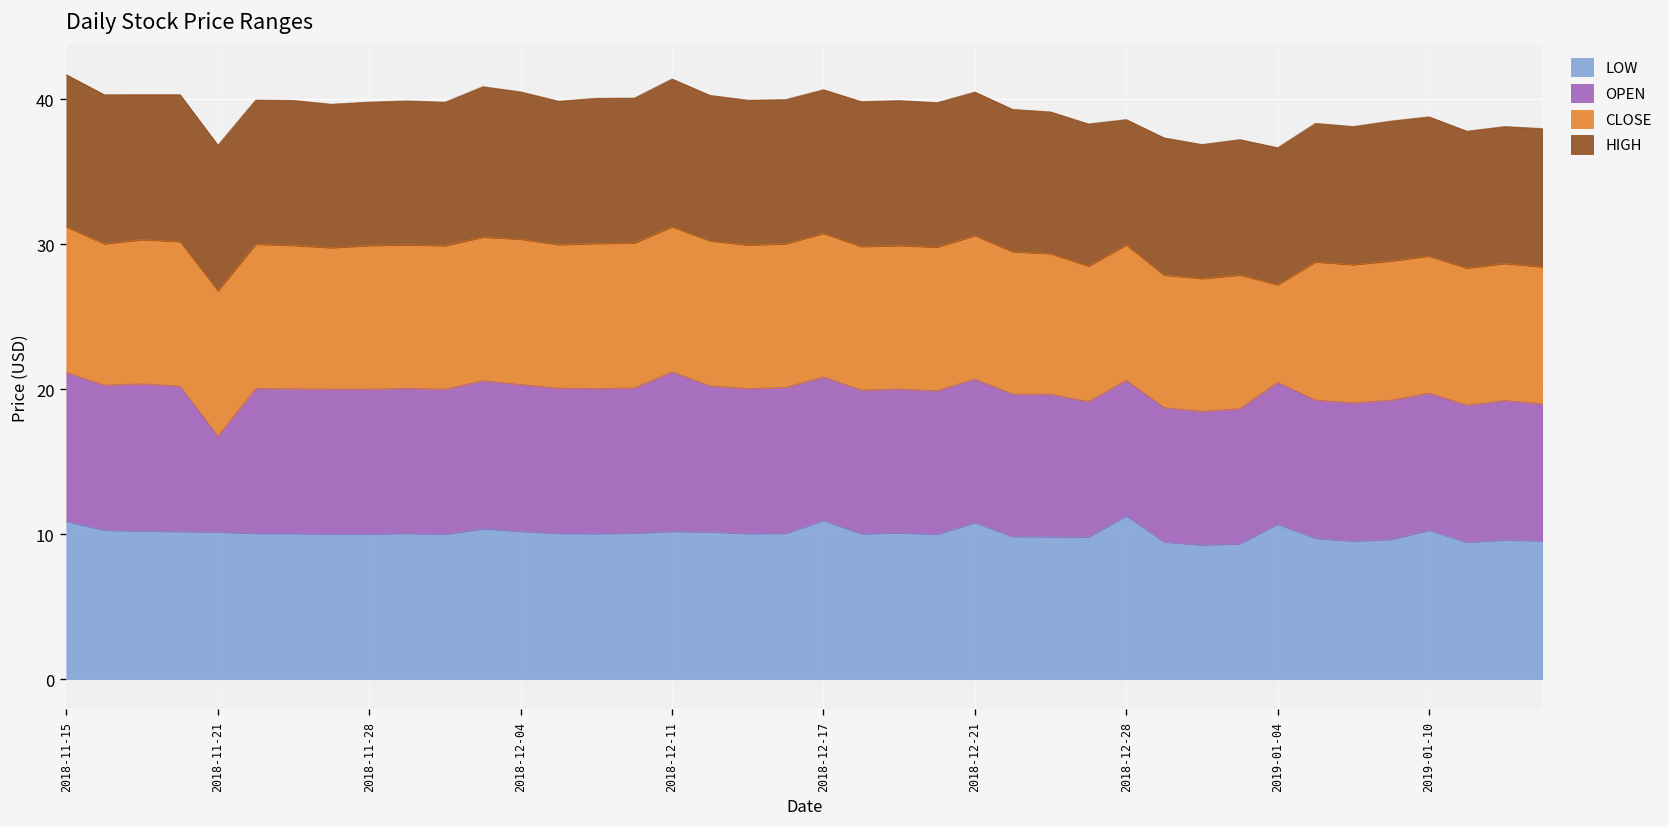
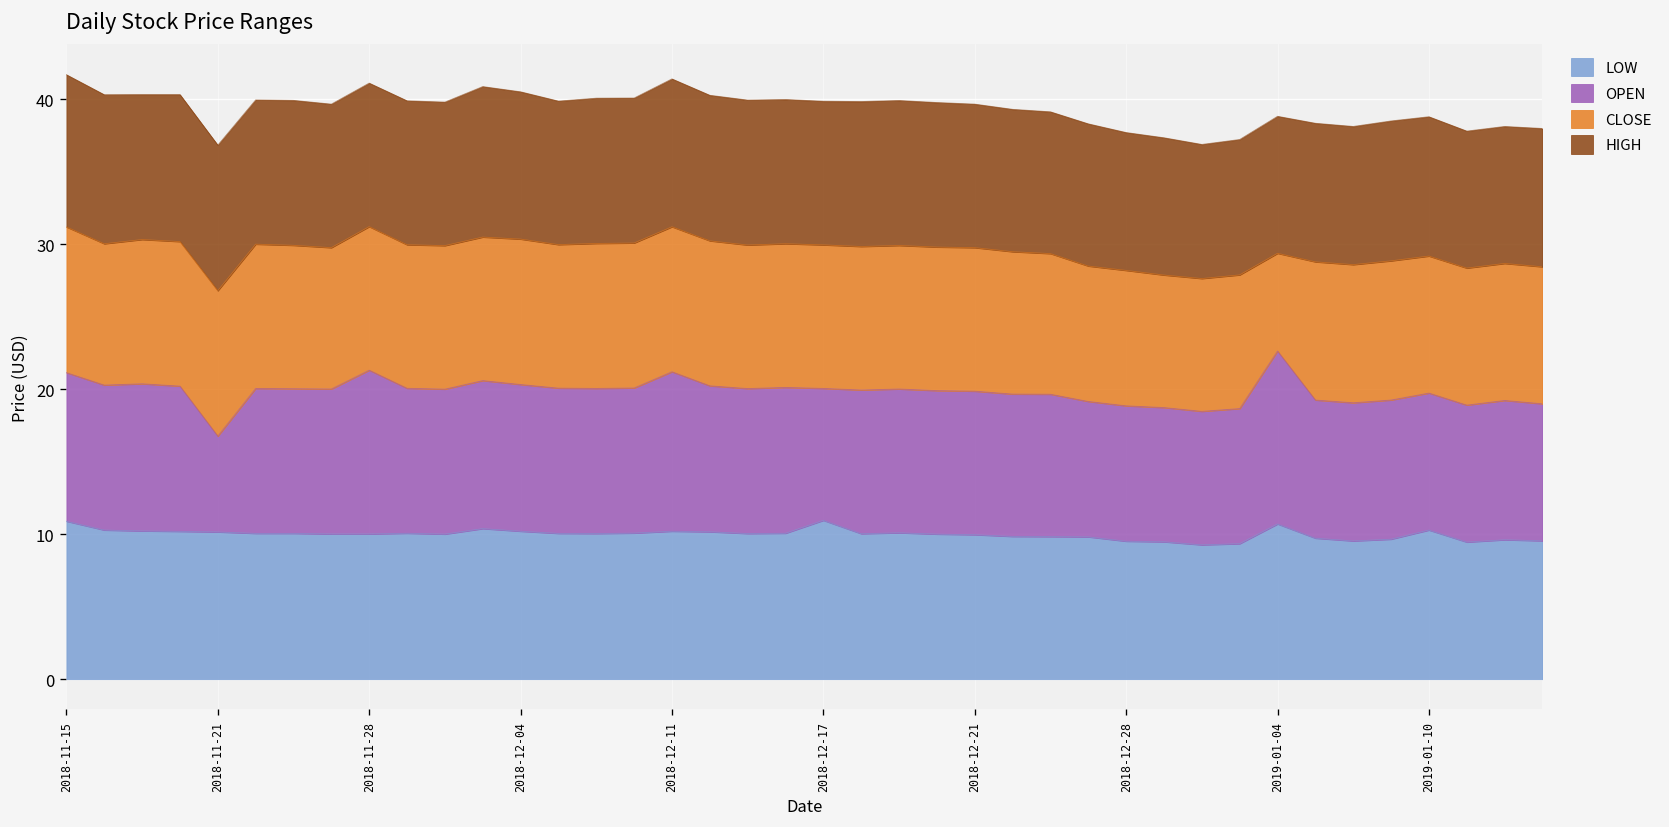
  {
    "LOW": {
      "2018-11-15": 10.9,
      "2018-11-21": 10.2,
      "2018-11-28": 10.0,
      "2018-12-04": 10.2,
      "2018-12-11": 10.2,
      "2018-12-17": 11.0,
-     "2018-12-21": 10.8,
-     "2018-12-28": 11.3,
+     "2018-12-21": 10.0,
+     "2018-12-28": 9.5,
      "2019-01-04": 10.7,
      "2019-01-10": 10.3
    },
    "OPEN": {
      "2018-11-15": 10.3,
      "2018-11-21": 6.6,
-     "2018-11-28": 10.0,
+     "2018-11-28": 11.3,
      "2018-12-04": 10.1,
      "2018-12-11": 11.0,
-     "2018-12-17": 9.9,
+     "2018-12-17": 9.1,
      "2018-12-21": 9.9,
      "2018-12-28": 9.3,
-     "2019-01-04": 9.8,
+     "2019-01-04": 11.9,
      "2019-01-10": 9.4
    },
    "CLOSE": {
      "2018-11-15": 10.1,
      "2018-11-21": 10.0,
      "2018-11-28": 9.9,
      "2018-12-04": 10.0,
      "2018-12-11": 10.0,
      "2018-12-17": 9.9,
      "2018-12-21": 9.9,
      "2018-12-28": 9.3,
      "2019-01-04": 6.7,
      "2019-01-10": 9.5
    },
    "HIGH": {
      "2018-11-15": 10.5,
      "2018-11-21": 10.0,
      "2018-11-28": 9.9,
      "2018-12-04": 10.2,
      "2018-12-11": 10.2,
      "2018-12-17": 9.9,
      "2018-12-21": 9.9,
-     "2018-12-28": 8.7,
+     "2018-12-28": 9.5,
      "2019-01-04": 9.4,
      "2019-01-10": 9.6
    }
  }
